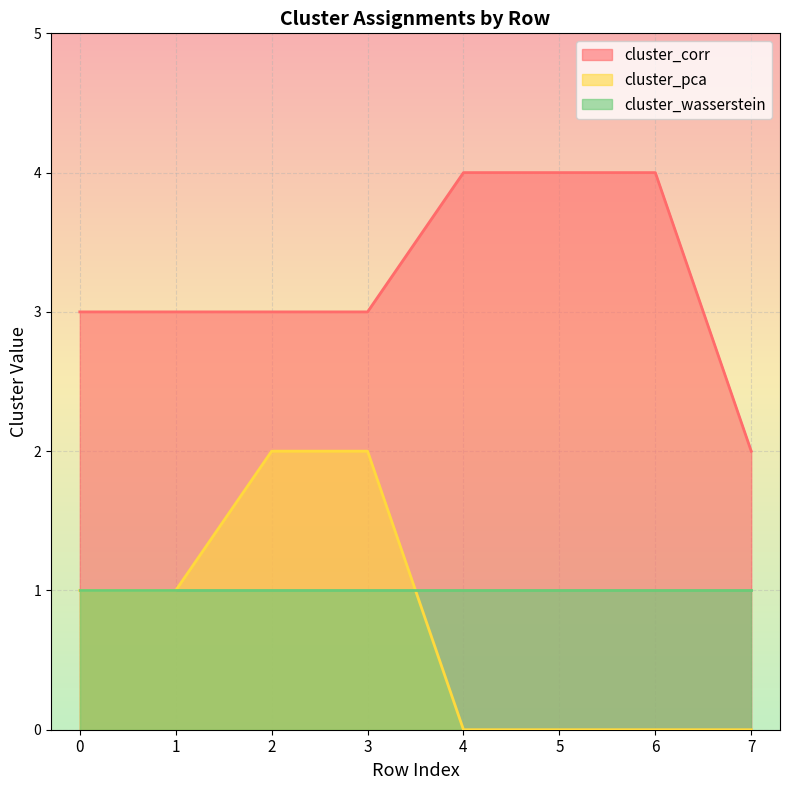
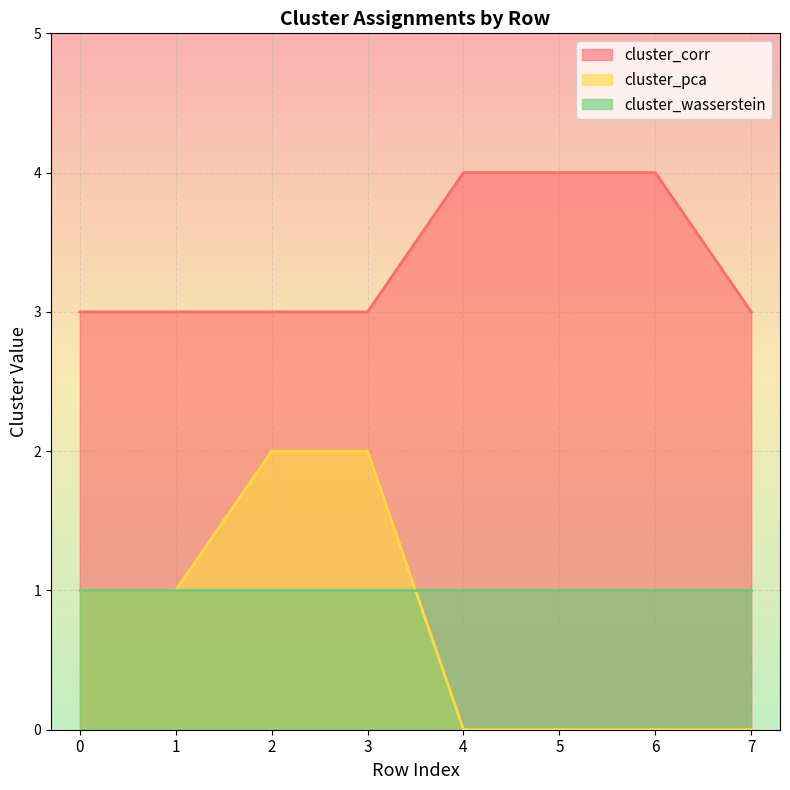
  {
    "cluster_corr": {
      "0": 3,
      "1": 3,
      "2": 3,
      "3": 3,
      "4": 4,
      "5": 4,
      "6": 4,
-     "7": 2
+     "7": 3
    },
    "cluster_pca": {
      "2": 2,
      "3": 2,
      "4": 0,
      "5": 0,
      "6": 0,
      "7": 0
    },
    "cluster_wasserstein": {
      "2": 1,
      "3": 1,
      "4": 1,
      "5": 1,
      "6": 1,
      "7": 1
    }
  }
